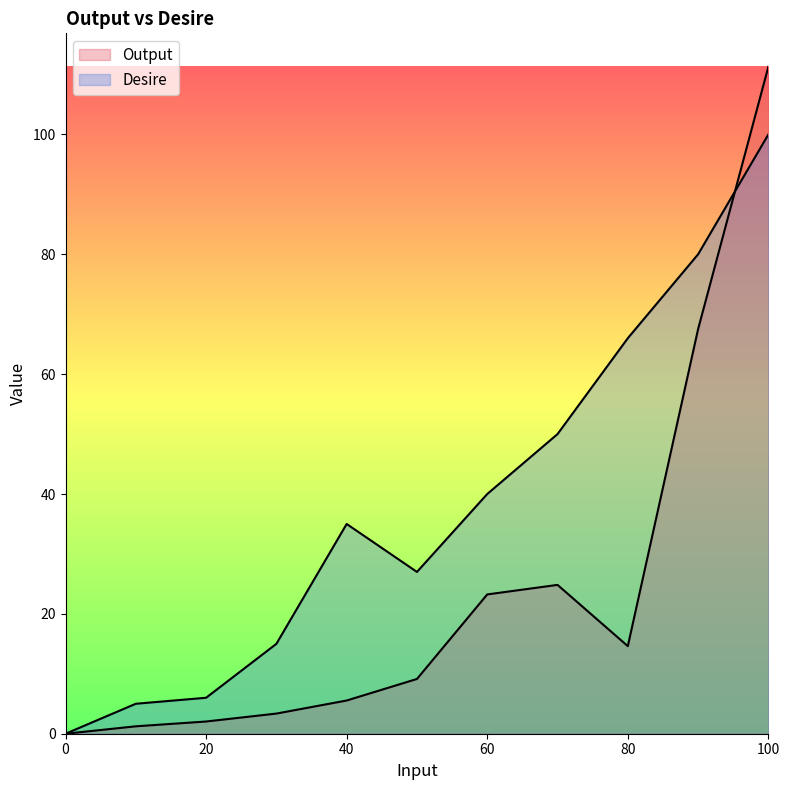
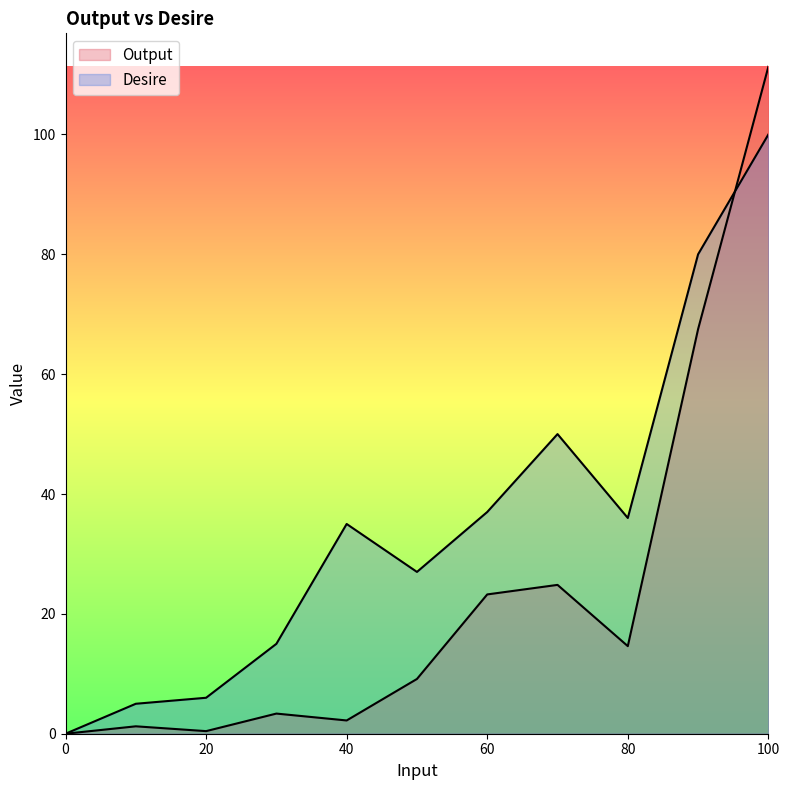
  {
    "Output": {
-     "20": 2,
-     "40": 6,
+     "20": 0,
+     "40": 2,
      "60": 23,
      "80": 15,
      "100": 111
    },
    "Desire": {
      "20": 6,
      "40": 35,
-     "60": 40,
-     "80": 66,
+     "60": 37,
+     "80": 36,
      "100": 100
    }
  }
